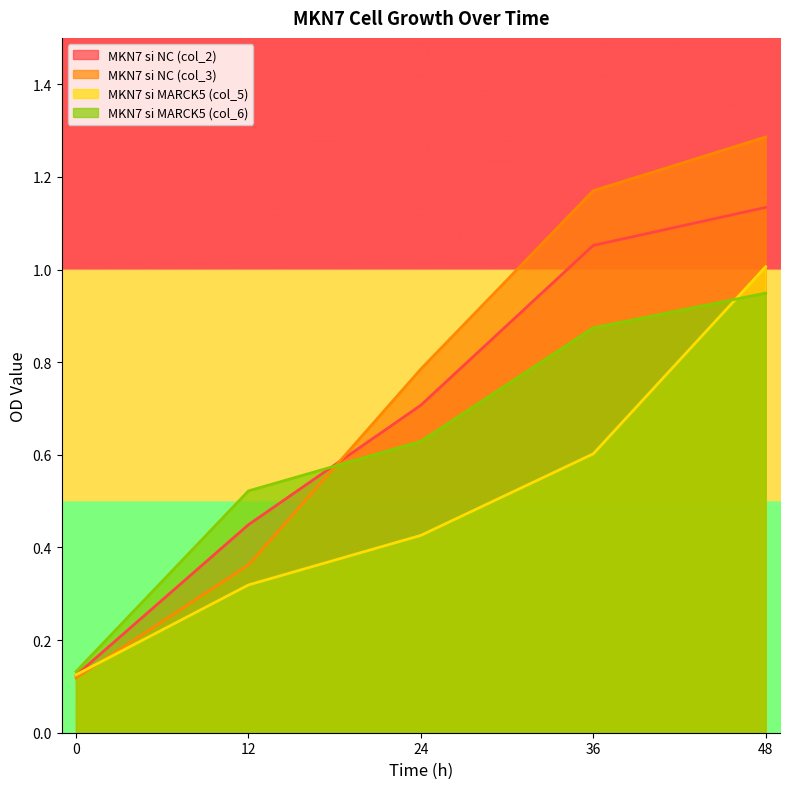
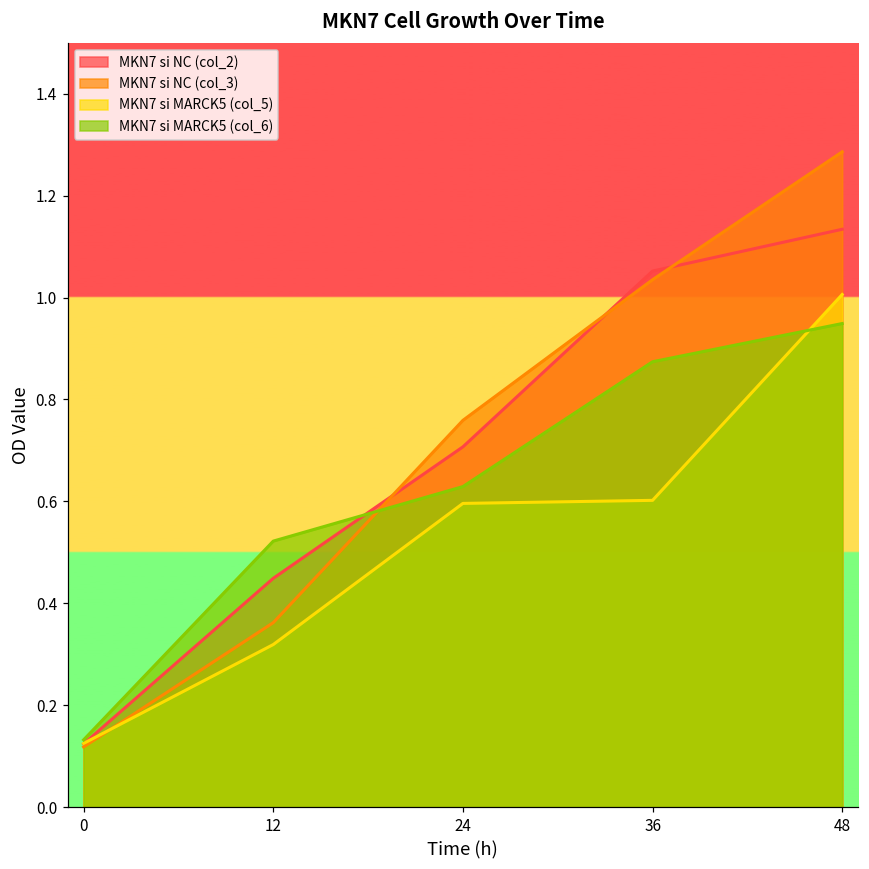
  {
    "MKN7 si NC (col_2)": {
      "12": 0.45,
      "24": 0.71,
      "36": 1.05,
      "48": 1.13
    },
    "MKN7 si NC (col_3)": {
      "0": 0.12,
      "12": 0.36,
-     "24": 0.79,
-     "36": 1.17,
+     "24": 0.76,
+     "36": 1.04,
      "48": 1.29
    },
    "MKN7 si MARCK5 (col_5)": {
      "12": 0.32,
-     "24": 0.43,
+     "24": 0.60,
      "36": 0.60,
      "48": 1.01
    },
    "MKN7 si MARCK5 (col_6)": {
      "0": 0.13,
      "12": 0.52,
      "24": 0.63,
      "36": 0.87,
      "48": 0.95
    }
  }
